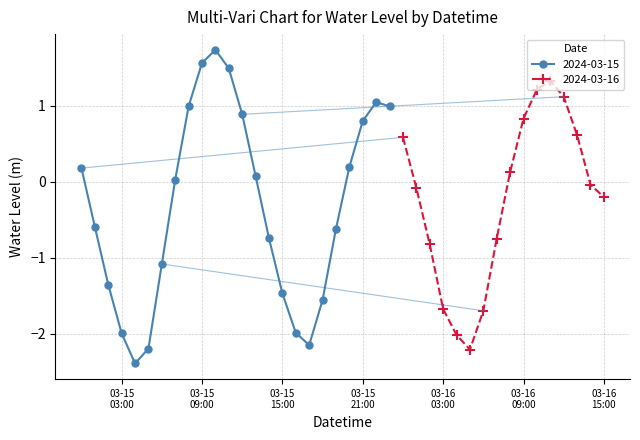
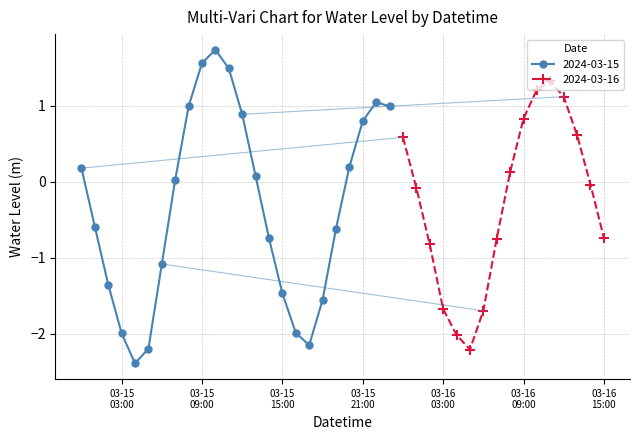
  {
    "2024-03-16": {
      "03-16 03:00": -1.7,
      "03-16 09:00": 0.8,
-     "03-16 15:00": -0.2
+     "03-16 15:00": -0.7
    }
  }
